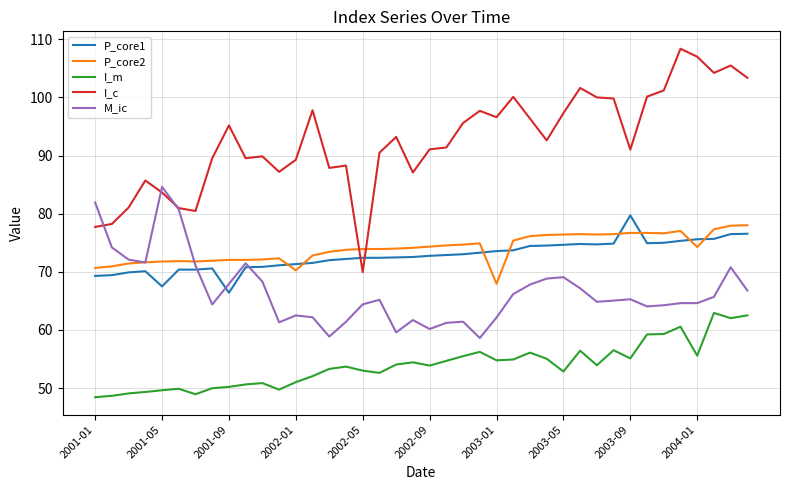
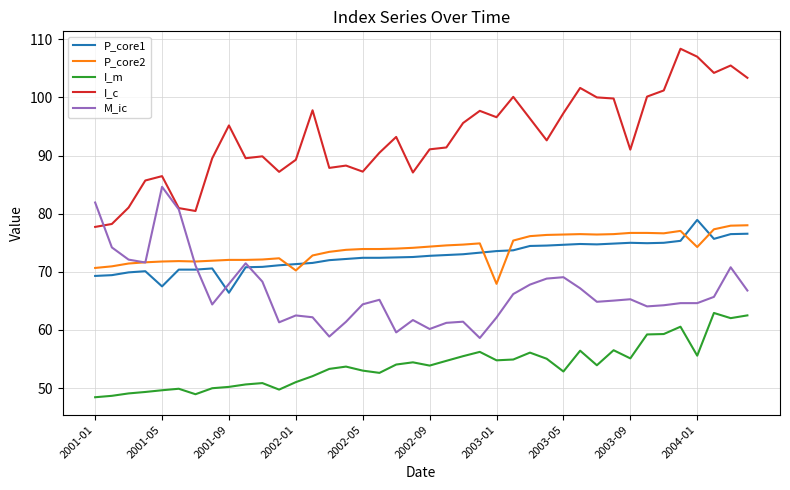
  {
    "P_core1": {
      "2001-01": 69,
      "2001-05": 67,
      "2001-09": 66,
      "2002-01": 71,
      "2002-05": 72,
      "2002-09": 73,
      "2003-01": 74,
      "2003-05": 75,
-     "2003-09": 80,
-     "2004-01": 76
+     "2003-09": 75,
+     "2004-01": 79
    },
    "P_core2": {
      "2001-01": 71,
      "2001-05": 72,
      "2001-09": 72,
      "2002-01": 70,
      "2002-05": 74,
      "2002-09": 74,
      "2003-01": 68,
      "2003-05": 76,
      "2003-09": 77,
      "2004-01": 74
    },
    "I_m": {
      "2001-01": 48,
      "2001-05": 50,
      "2001-09": 50,
      "2002-01": 51,
      "2002-05": 53,
      "2002-09": 54,
      "2003-01": 55,
      "2003-05": 53,
      "2003-09": 55,
      "2004-01": 56
    },
    "I_c": {
      "2001-01": 78,
-     "2001-05": 84,
+     "2001-05": 86,
      "2001-09": 95,
      "2002-01": 89,
-     "2002-05": 70,
+     "2002-05": 87,
      "2002-09": 91,
      "2003-01": 97,
      "2003-05": 97,
      "2003-09": 91,
      "2004-01": 107
    },
    "M_ic": {
      "2001-01": 82,
      "2001-05": 85,
      "2001-09": 68,
      "2002-01": 62,
      "2002-05": 64,
      "2002-09": 60,
      "2003-01": 62,
      "2003-05": 69,
      "2003-09": 65,
      "2004-01": 65
    }
  }
